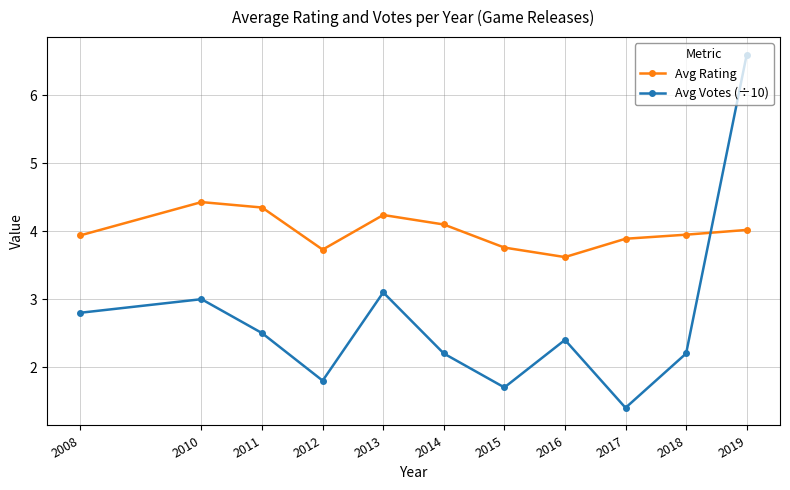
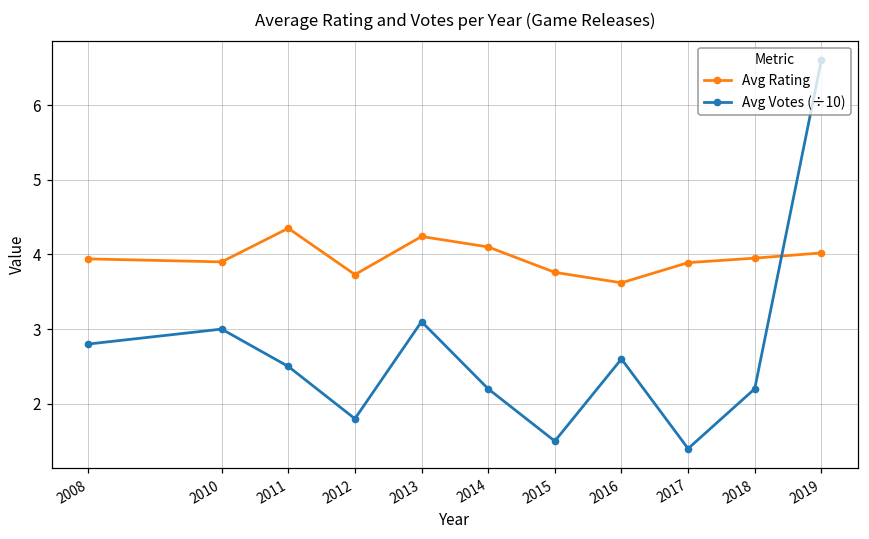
  {
    "Avg Rating": {
      "2008": 3.9,
-     "2010": 4.4,
+     "2010": 3.9,
      "2011": 4.4,
      "2012": 3.7,
      "2013": 4.2,
      "2014": 4.1,
      "2015": 3.8,
      "2016": 3.6,
      "2017": 3.9,
      "2018": 4.0,
      "2019": 4.0
    },
    "Avg Votes (÷10)": {
      "2008": 2.8,
      "2010": 3.0,
      "2011": 2.5,
      "2012": 1.8,
      "2013": 3.1,
      "2014": 2.2,
-     "2015": 1.7,
-     "2016": 2.4,
+     "2015": 1.5,
+     "2016": 2.6,
      "2017": 1.4,
      "2018": 2.2
    }
  }
